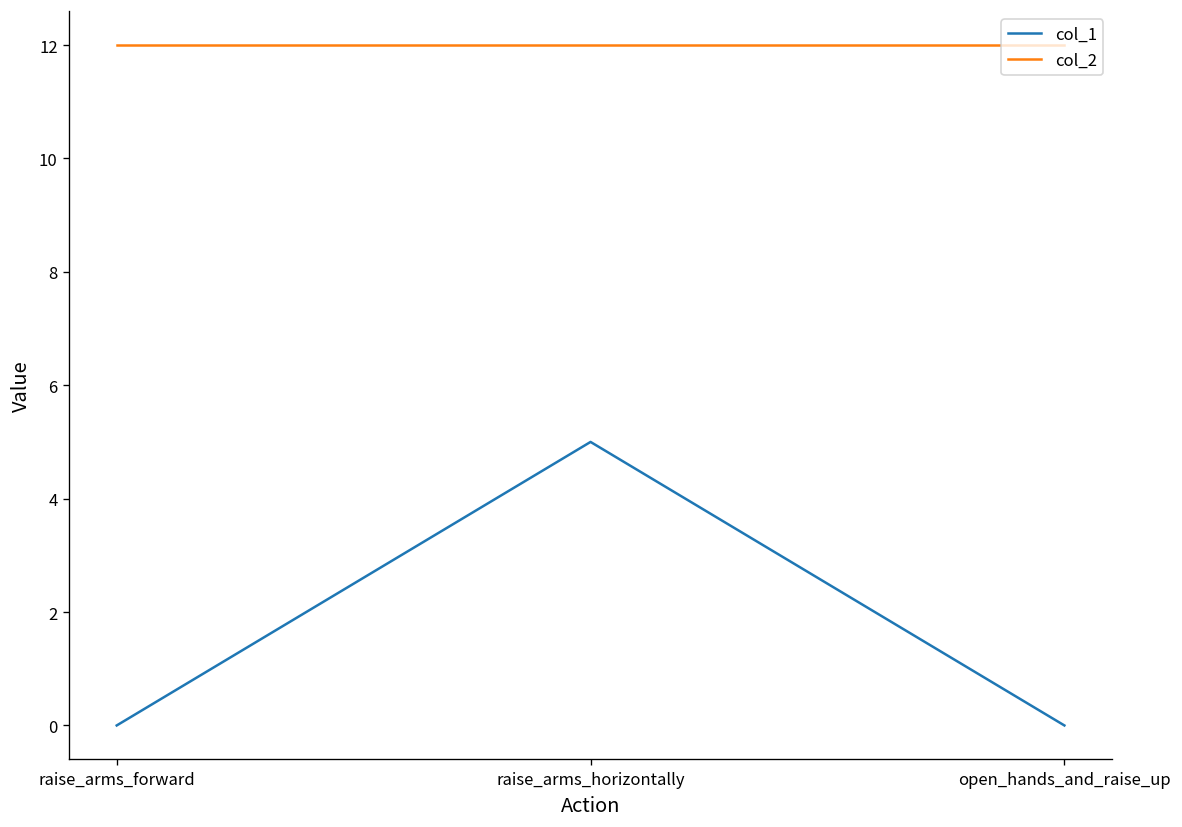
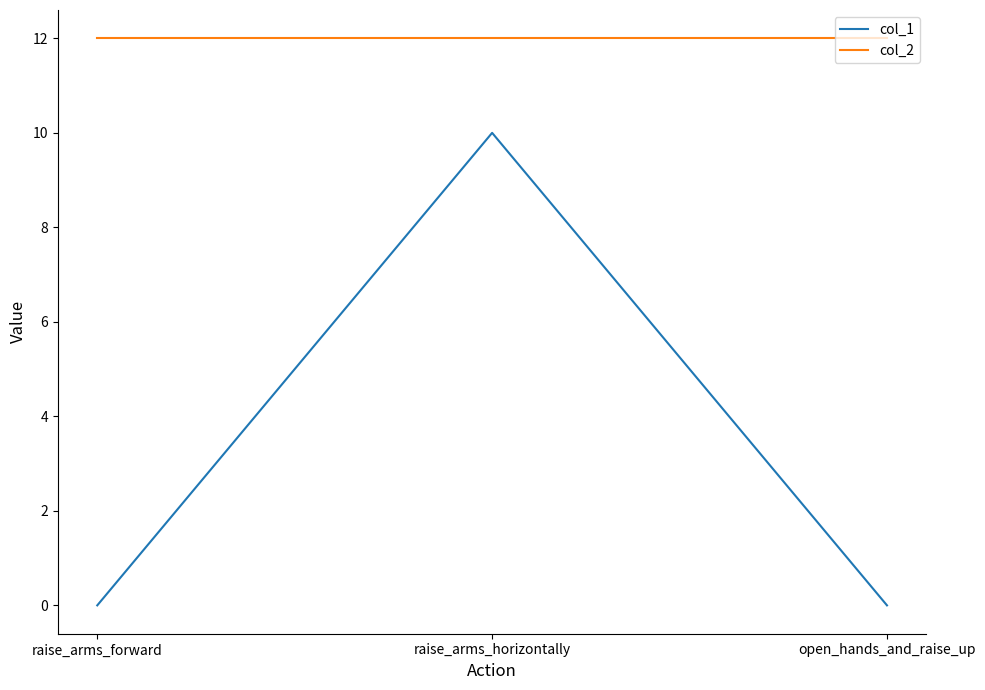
  {
    "col_1": {
      "raise_arms_forward": 0,
-     "raise_arms_horizontally": 5,
+     "raise_arms_horizontally": 10,
      "open_hands_and_raise_up": 0
    },
    "col_2": {
      "raise_arms_forward": 12,
      "raise_arms_horizontally": 12
    }
  }
